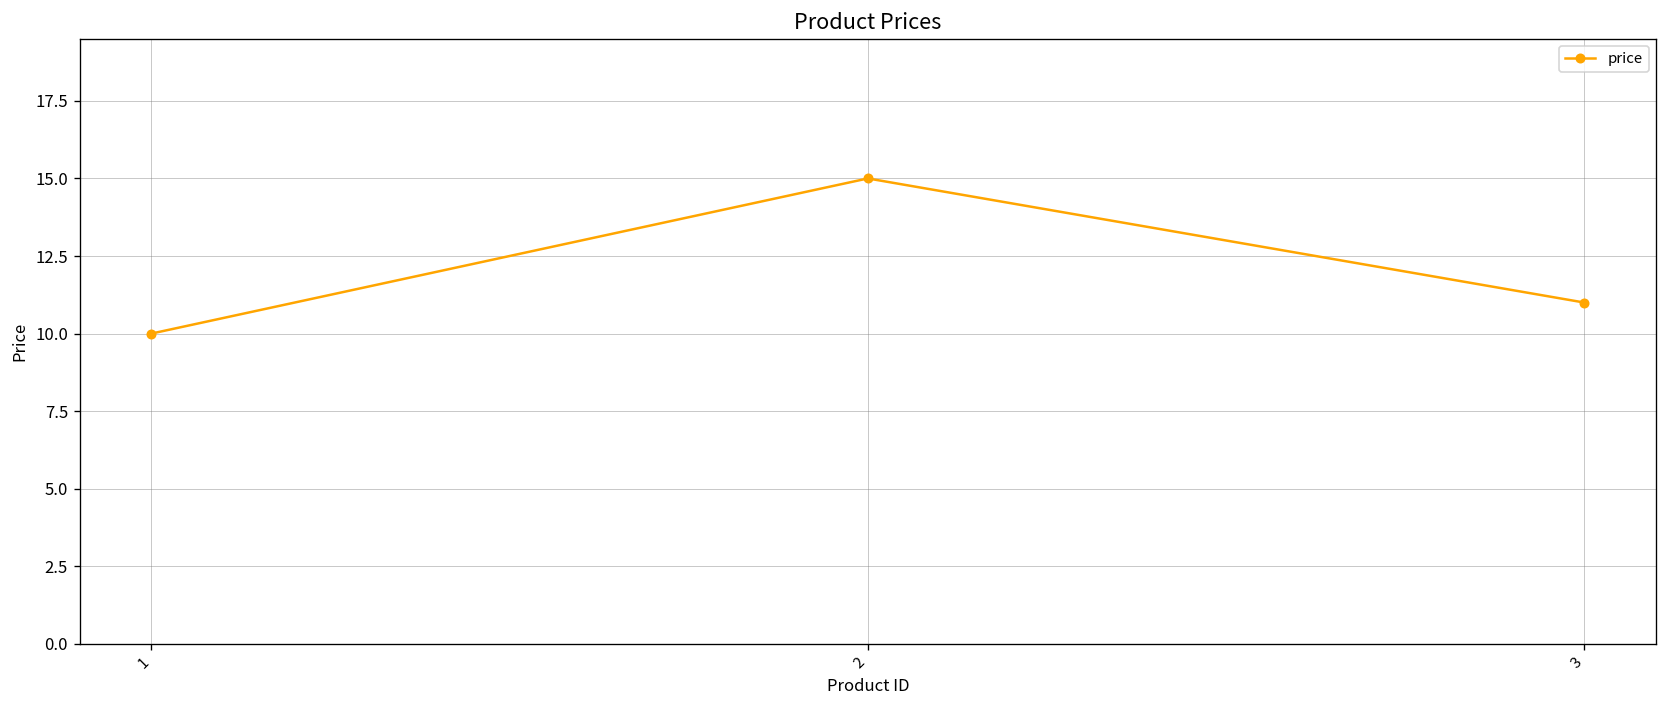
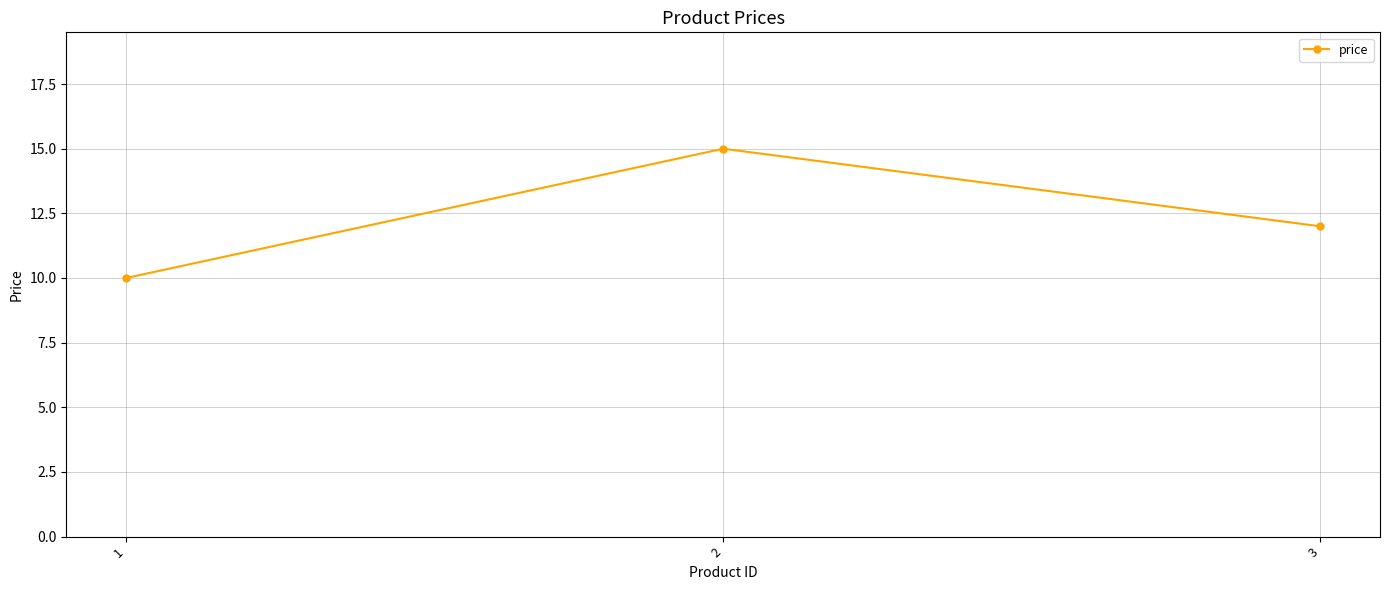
  {
    "1": 10,
    "2": 15,
-   "3": 11
+   "3": 12
  }
